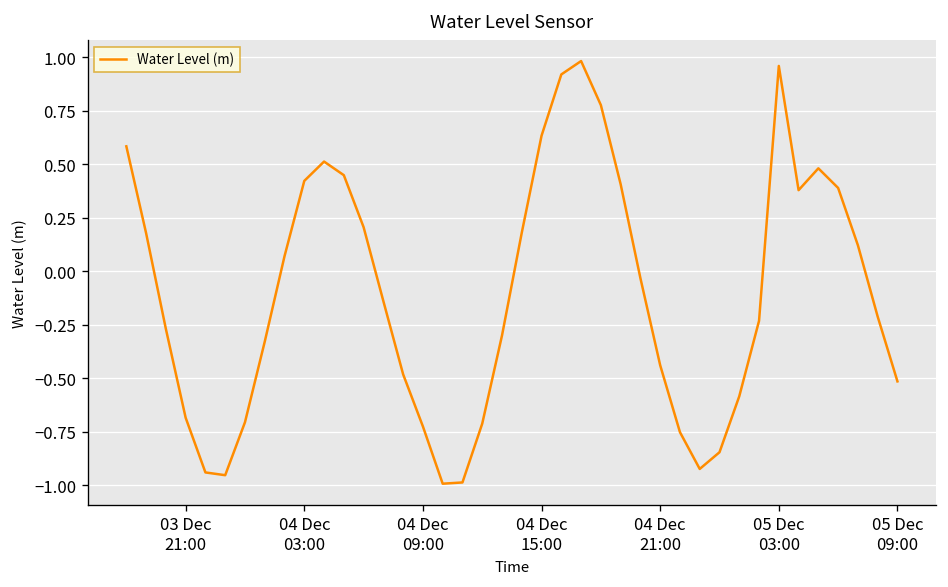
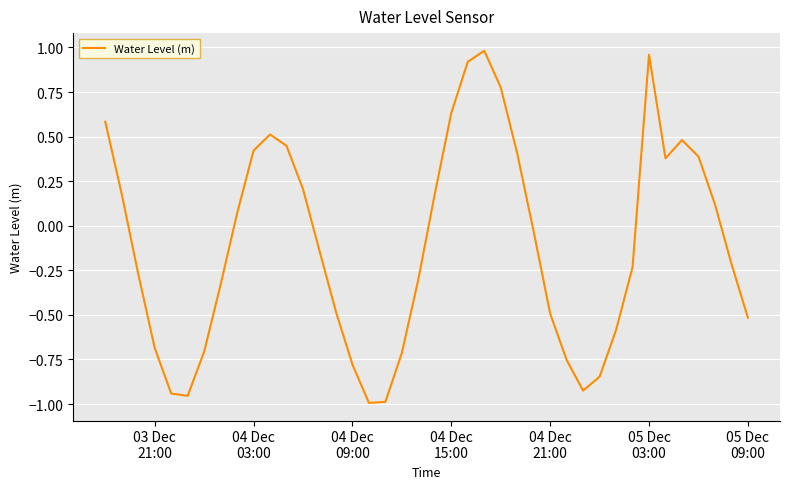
  {
    "03 Dec 21:00": -0.69,
    "04 Dec 03:00": 0.42,
-   "04 Dec 09:00": -0.73,
+   "04 Dec 09:00": -0.78,
    "04 Dec 15:00": 0.63,
-   "04 Dec 21:00": -0.44,
+   "04 Dec 21:00": -0.49,
    "05 Dec 03:00": 0.96,
    "05 Dec 09:00": -0.52
  }
